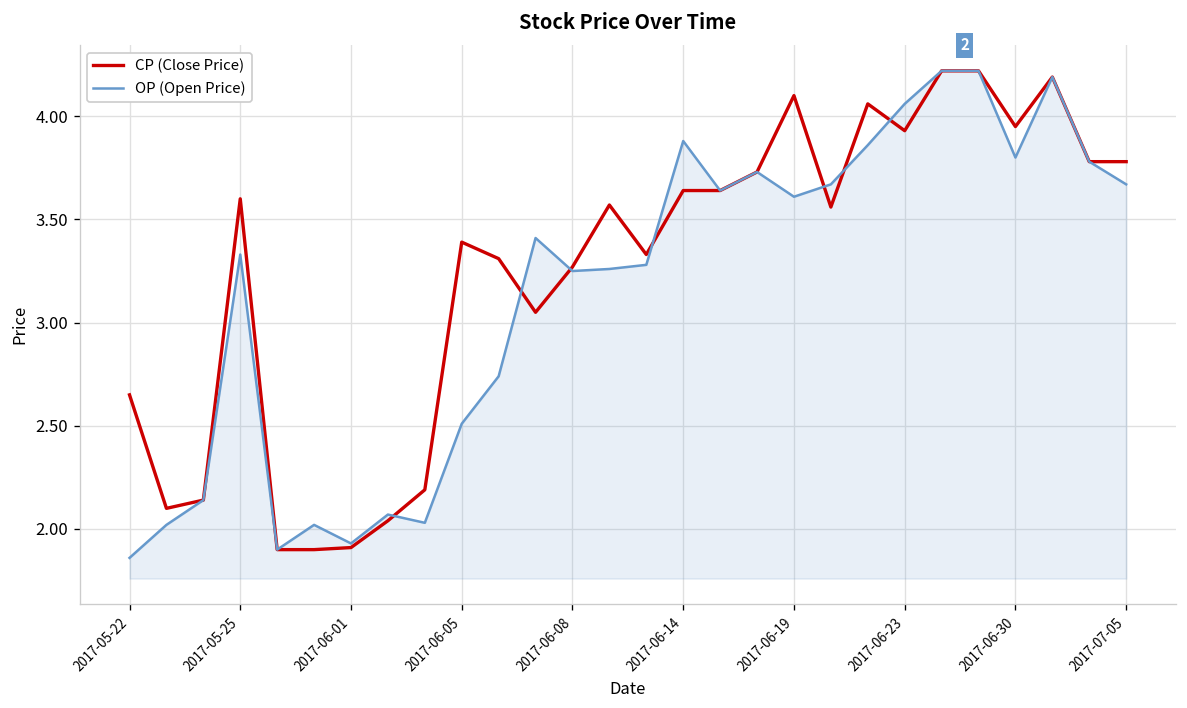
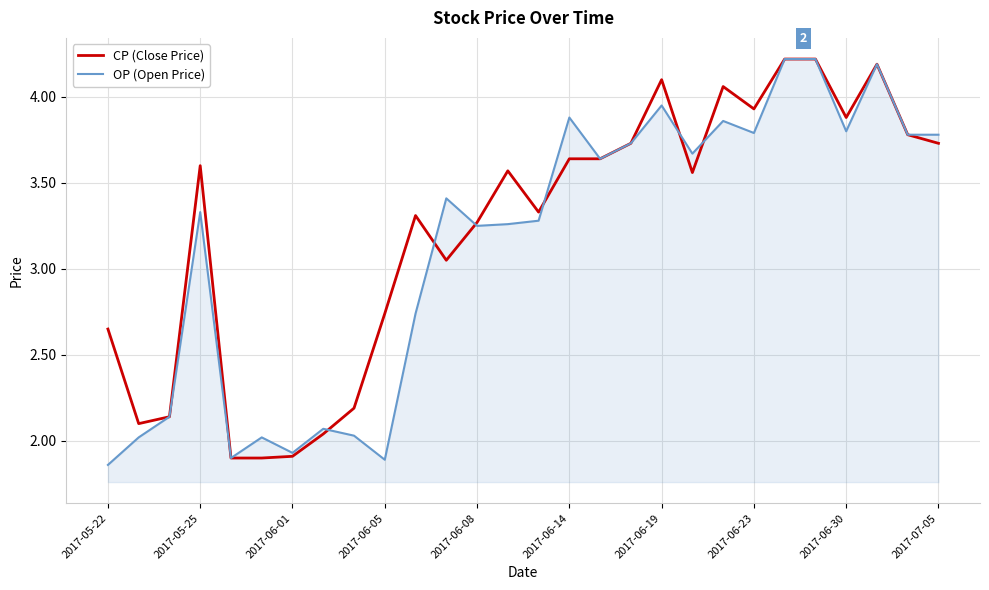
  {
    "CP (Close Price)": {
      "2017-05-22": 2.65,
      "2017-05-25": 3.60,
      "2017-06-01": 1.91,
-     "2017-06-05": 3.39,
+     "2017-06-05": 2.74,
      "2017-06-08": 3.27,
      "2017-06-14": 3.64,
      "2017-06-19": 4.10,
      "2017-06-23": 3.93,
-     "2017-06-30": 3.95,
-     "2017-07-05": 3.78
+     "2017-06-30": 3.88,
+     "2017-07-05": 3.73
    },
    "OP (Open Price)": {
      "2017-05-22": 1.86,
      "2017-05-25": 3.33,
      "2017-06-01": 1.93,
-     "2017-06-05": 2.51,
+     "2017-06-05": 1.89,
      "2017-06-08": 3.25,
      "2017-06-14": 3.88,
-     "2017-06-19": 3.61,
-     "2017-06-23": 4.06,
+     "2017-06-19": 3.95,
+     "2017-06-23": 3.79,
      "2017-06-30": 3.80,
-     "2017-07-05": 3.67
+     "2017-07-05": 3.78
    }
  }
